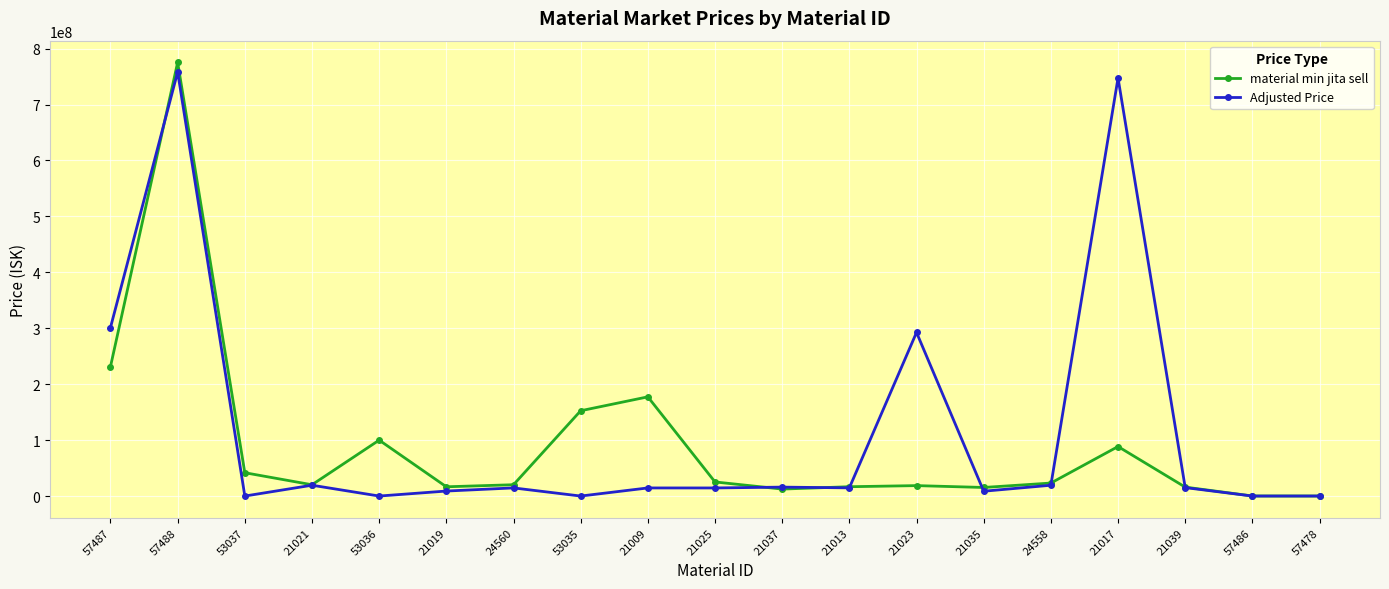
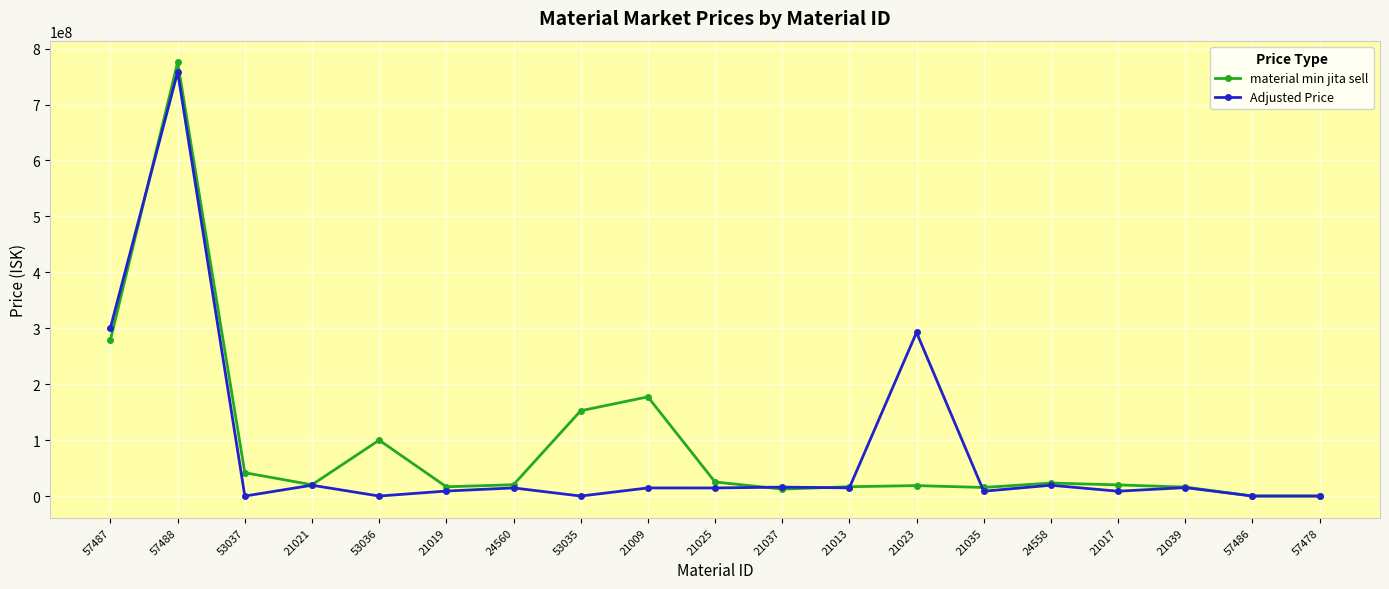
  {
    "material min jita sell": {
-     "57487": 230000000,
+     "57487": 280000000,
      "57488": 780000000,
      "53037": 40000000,
      "53036": 100000000,
      "21019": 20000000,
      "24560": 20000000,
      "53035": 150000000,
      "21009": 180000000,
      "21025": 30000000,
      "21023": 20000000,
      "21035": 20000000,
-     "21017": 90000000
+     "21017": 20000000
    },
    "Adjusted Price": {
      "57487": 300000000,
      "57488": 760000000,
      "53037": 0,
      "53036": 0,
      "21019": 10000000,
      "24560": 10000000,
      "53035": 0,
      "21009": 10000000,
      "21025": 10000000,
      "21023": 290000000,
      "21035": 10000000,
-     "21017": 750000000
+     "21017": 10000000
    }
  }
